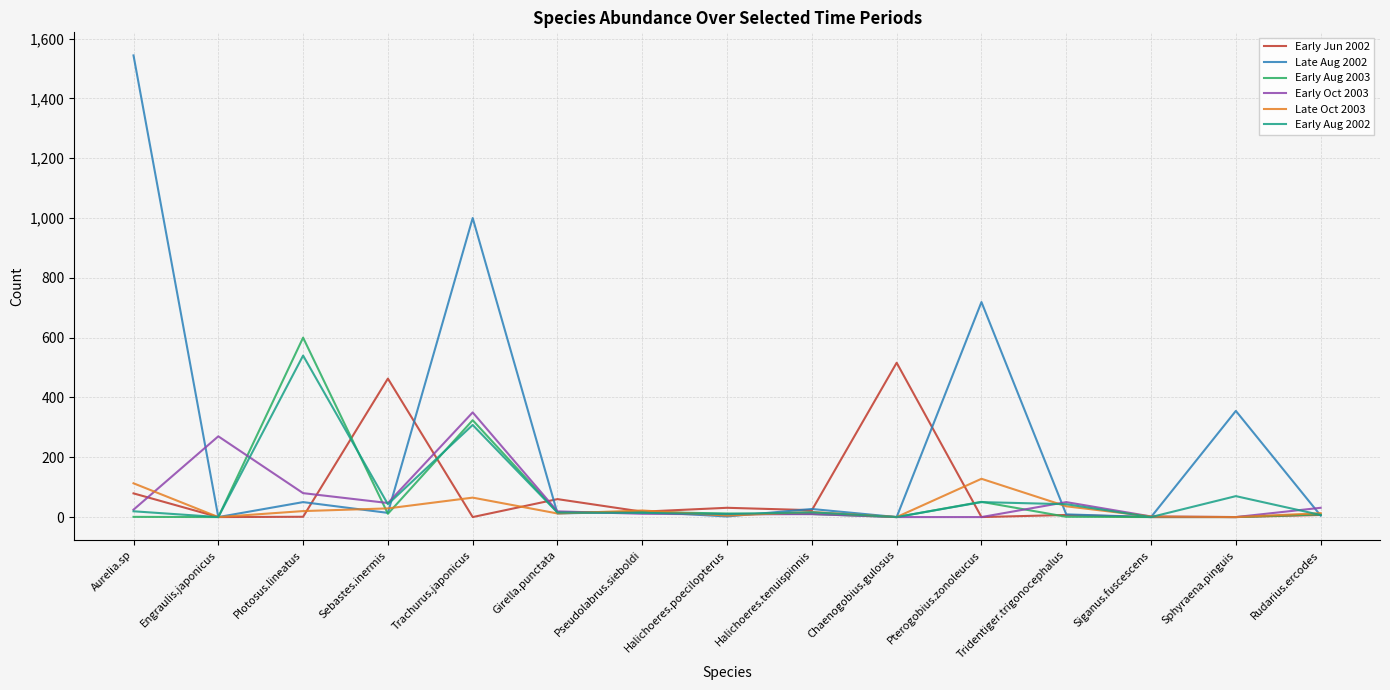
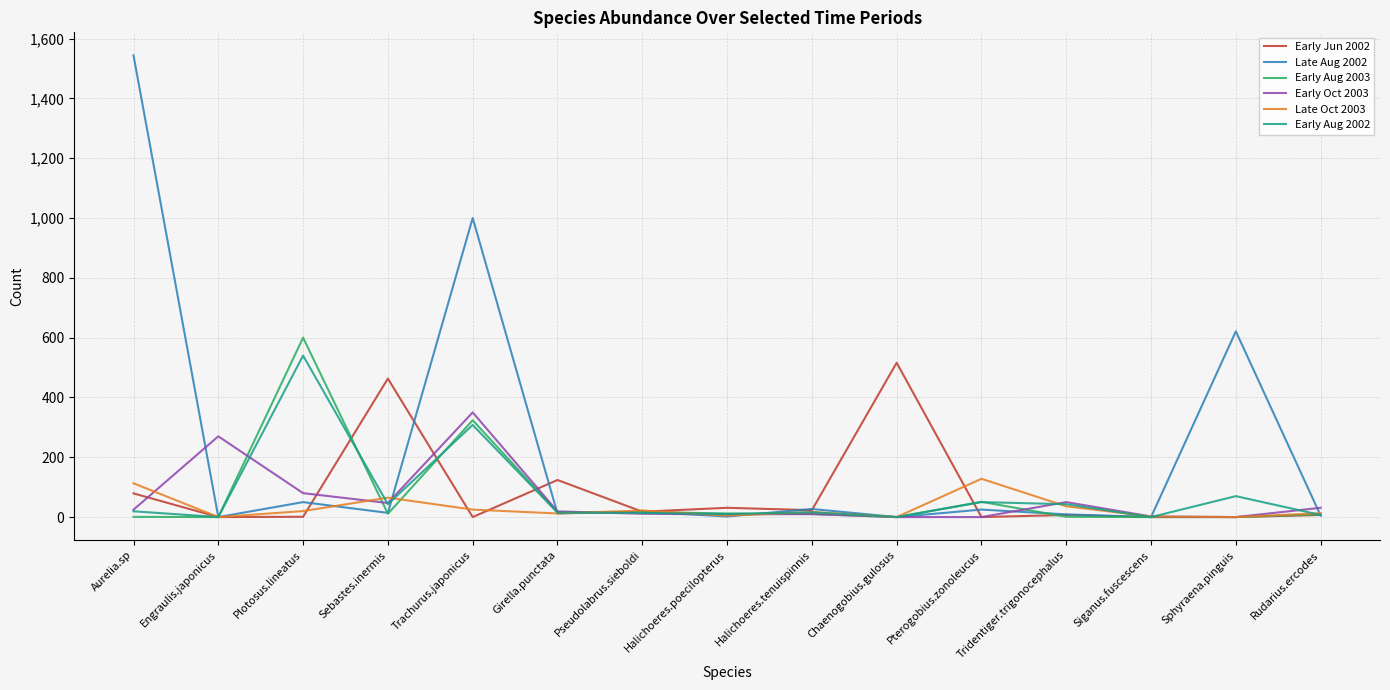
  {
    "Early Jun 2002": {
      "Aurelia.sp": "80",
      "Plotosus.lineatus": "0",
      "Sebastes.inermis": "460",
      "Trachurus.japonicus": "0",
-     "Girella.punctata": "60",
+     "Girella.punctata": "120",
      "Halichoeres.poecilopterus": "30",
      "Chaenogobius.gulosus": "520"
    },
    "Late Aug 2002": {
      "Aurelia.sp": "1,540",
      "Plotosus.lineatus": "50",
      "Trachurus.japonicus": "1,000",
-     "Pterogobius.zonoleucus": "720",
-     "Sphyraena.pinguis": "360"
+     "Pterogobius.zonoleucus": "30",
+     "Sphyraena.pinguis": "620"
    },
    "Early Oct 2003": {
      "Engraulis.japonicus": "270",
      "Plotosus.lineatus": "80",
      "Trachurus.japonicus": "350",
      "Rudarius.ercodes": "30"
    },
    "Late Oct 2003": {
      "Aurelia.sp": "110",
      "Plotosus.lineatus": "20",
-     "Sebastes.inermis": "30",
-     "Trachurus.japonicus": "70",
+     "Sebastes.inermis": "70",
+     "Trachurus.japonicus": "30",
      "Pterogobius.zonoleucus": "130"
    }
  }
